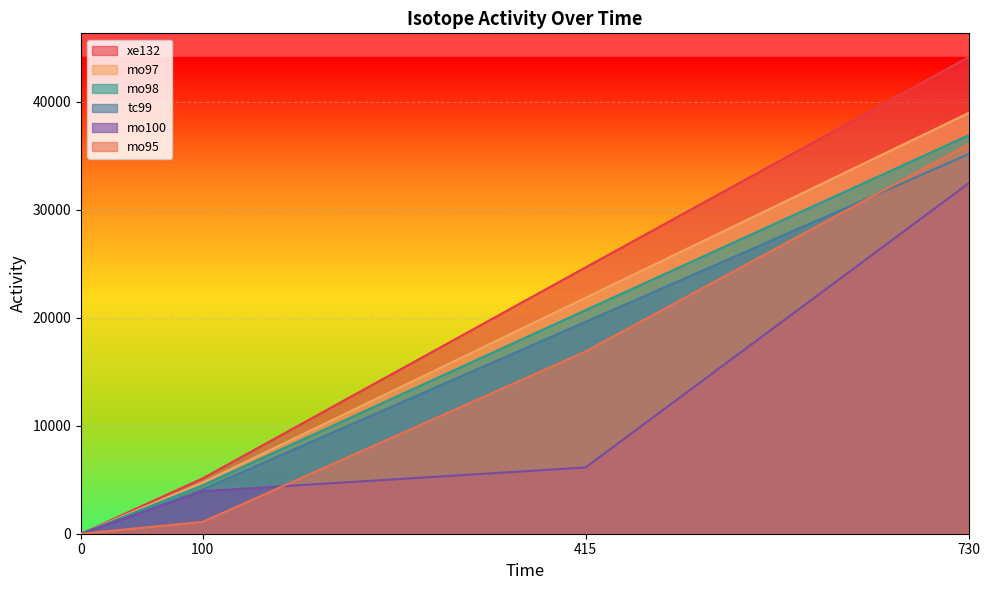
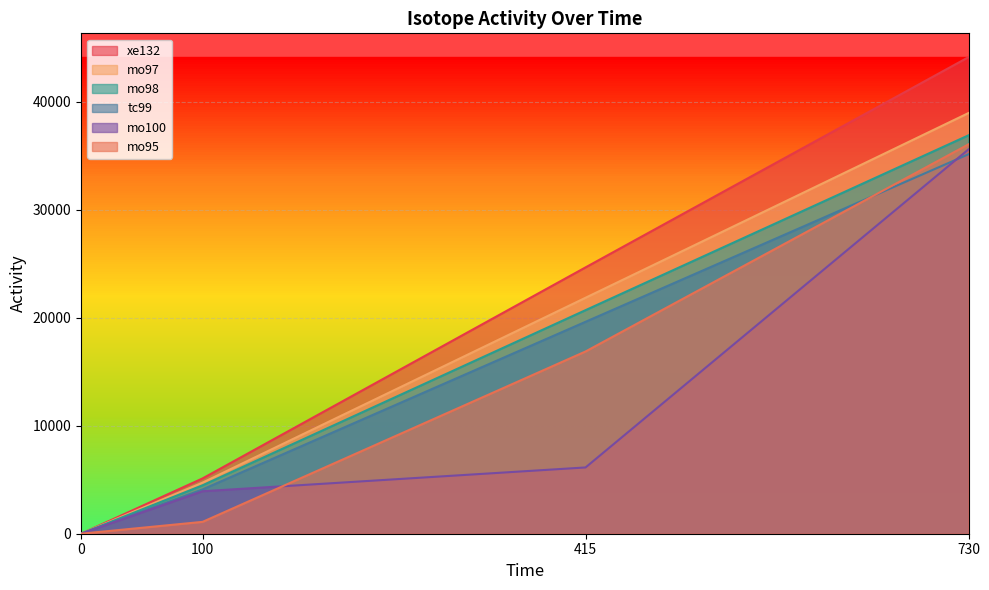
  {
    "mo100": {
      "415": 6100,
-     "730": 32400
+     "730": 35600
    }
  }
